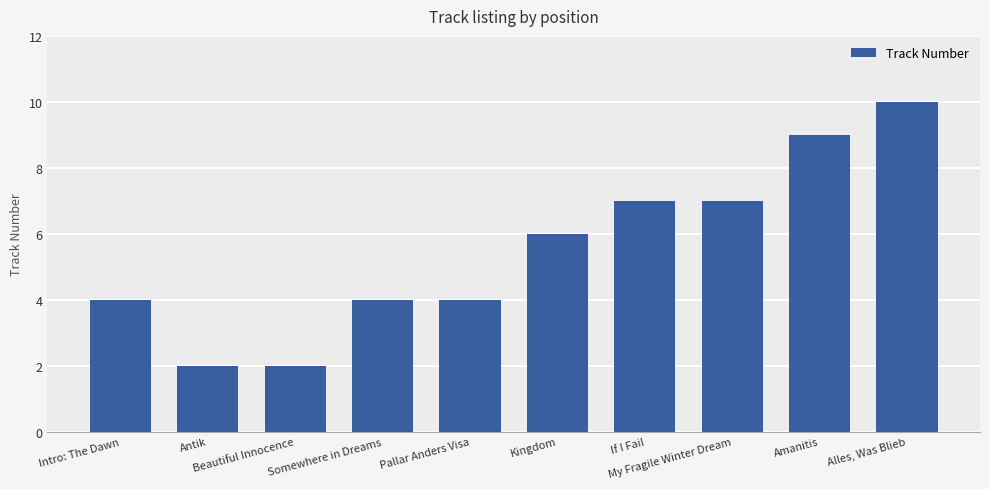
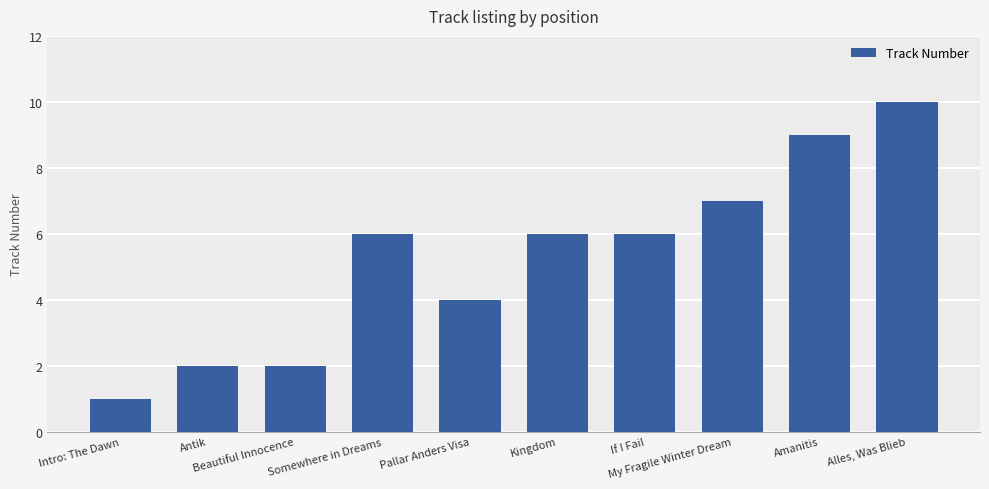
  {
-   "Intro: The Dawn": 4,
+   "Intro: The Dawn": 1,
    "Antik": 2,
    "Beautiful Innocence": 2,
-   "Somewhere in Dreams": 4,
+   "Somewhere in Dreams": 6,
    "Pallar Anders Visa": 4,
    "Kingdom": 6,
-   "If I Fail": 7,
+   "If I Fail": 6,
    "My Fragile Winter Dream": 7,
    "Amanitis": 9,
    "Alles, Was Blieb": 10
  }
